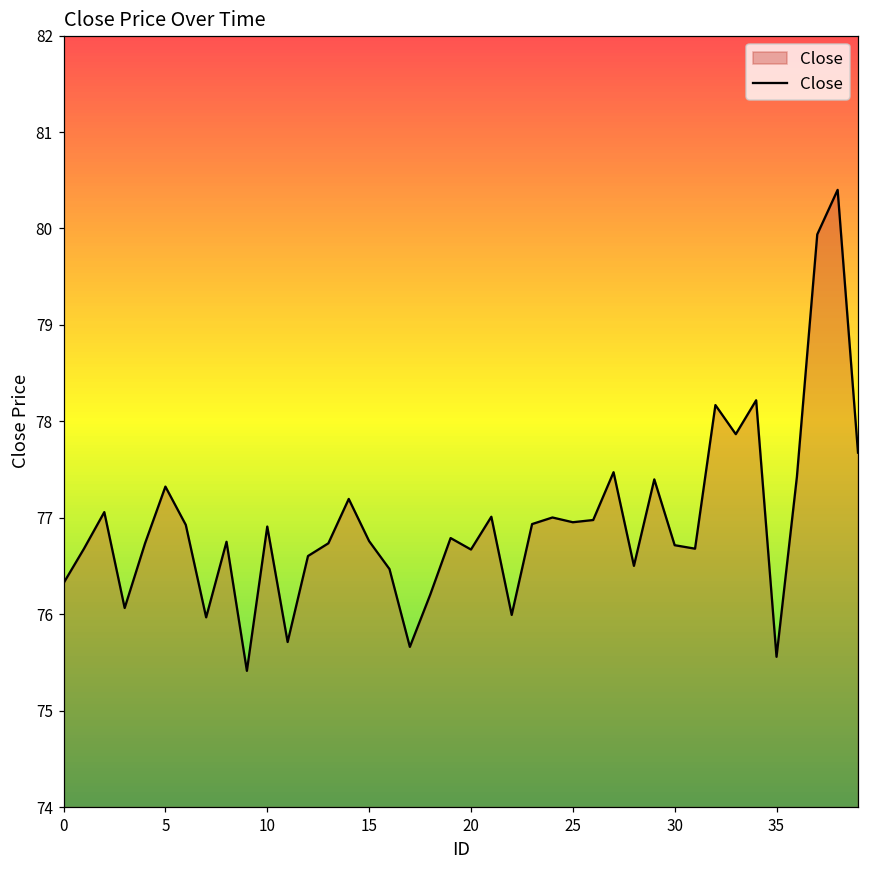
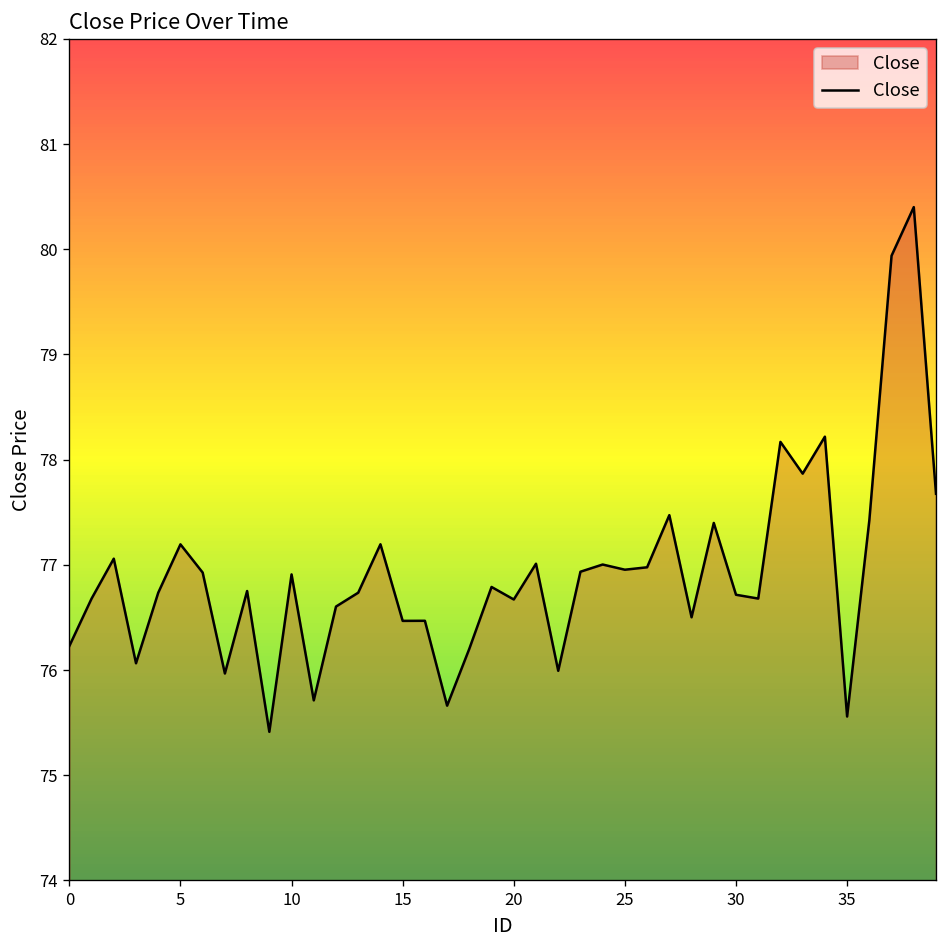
  {
-   "0": 76.3,
-   "5": 77.3,
+   "0": 76.2,
+   "5": 77.2,
    "10": 76.9,
-   "15": 76.8,
+   "15": 76.5,
    "20": 76.7,
    "25": 77.0,
    "30": 76.7,
    "35": 75.6
  }
